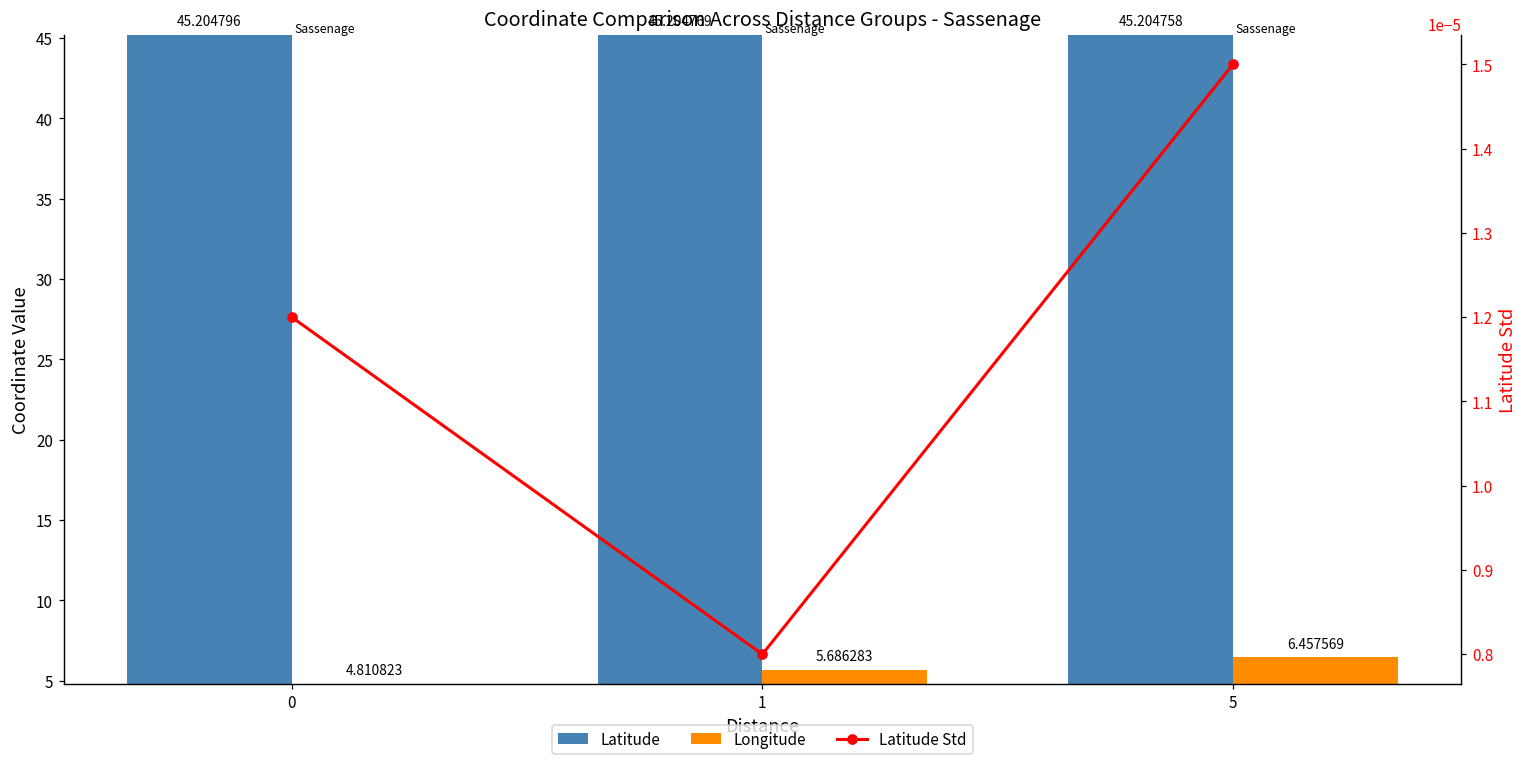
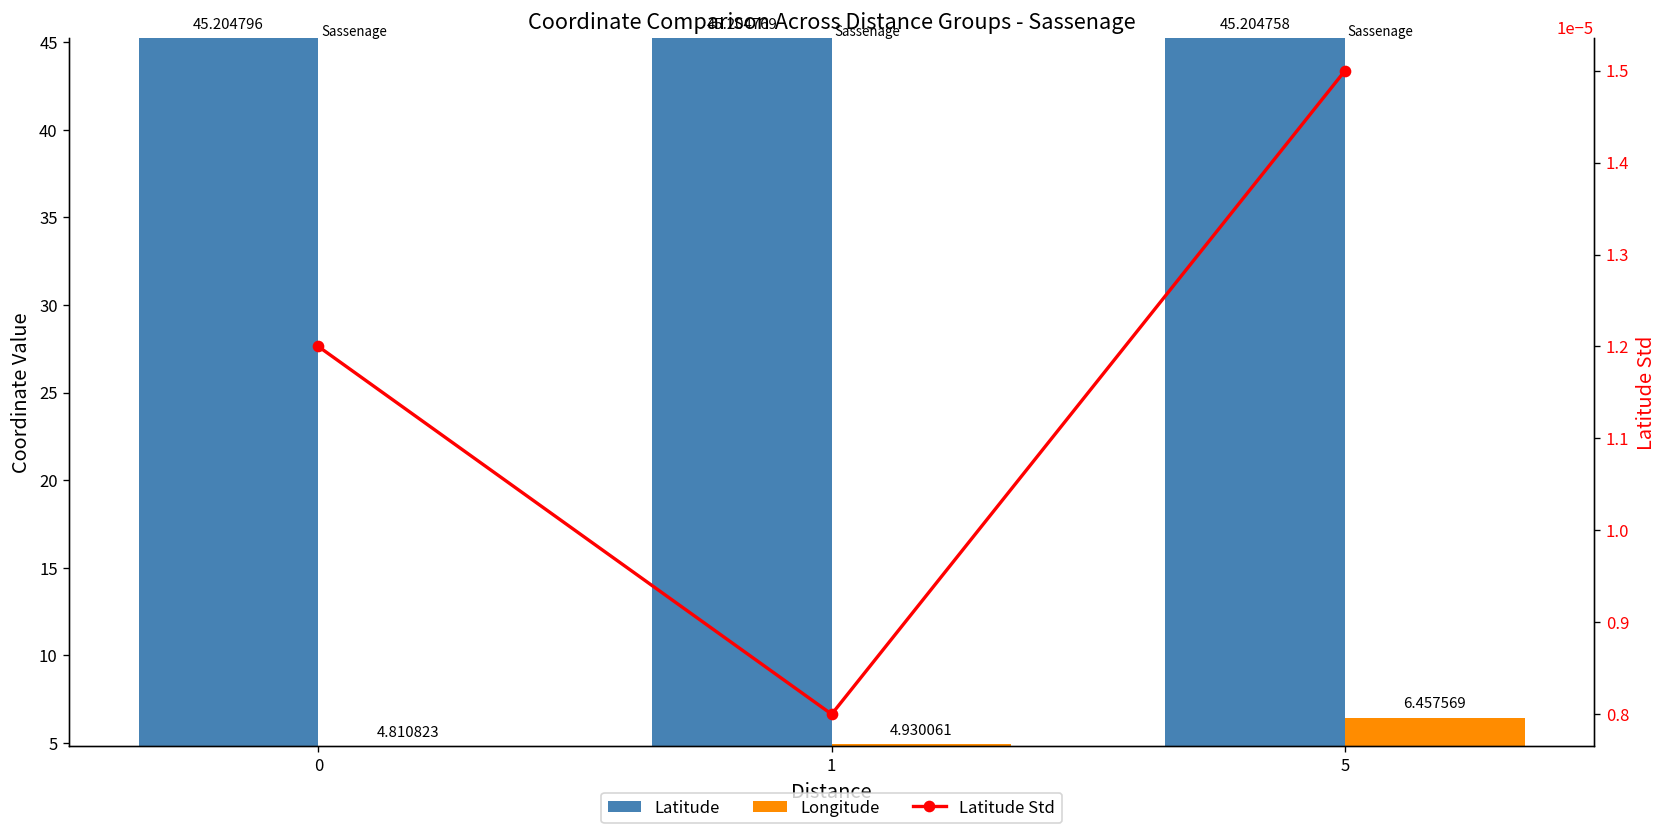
  {
    "Latitude": {
      "0": 45.204796,
      "1": 45.204769,
      "5": 45.204758
    },
    "Longitude": {
      "0": 4.810823,
-     "1": 5.686283,
+     "1": 4.930061,
      "5": 6.457569
    }
  }
